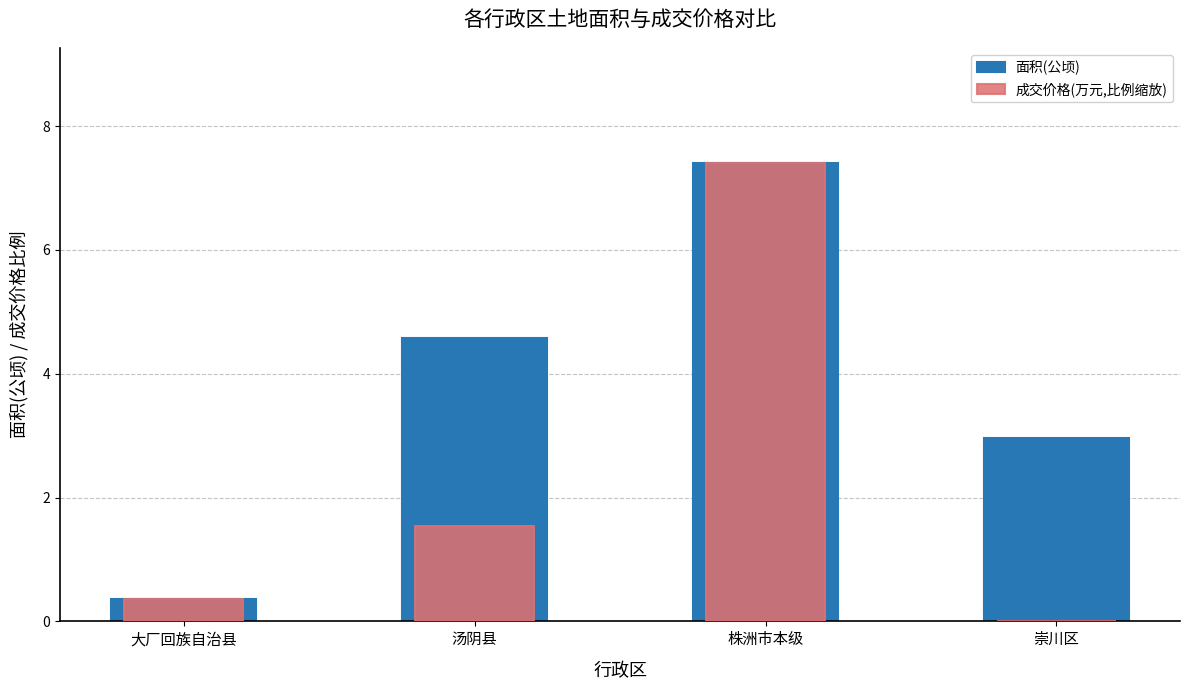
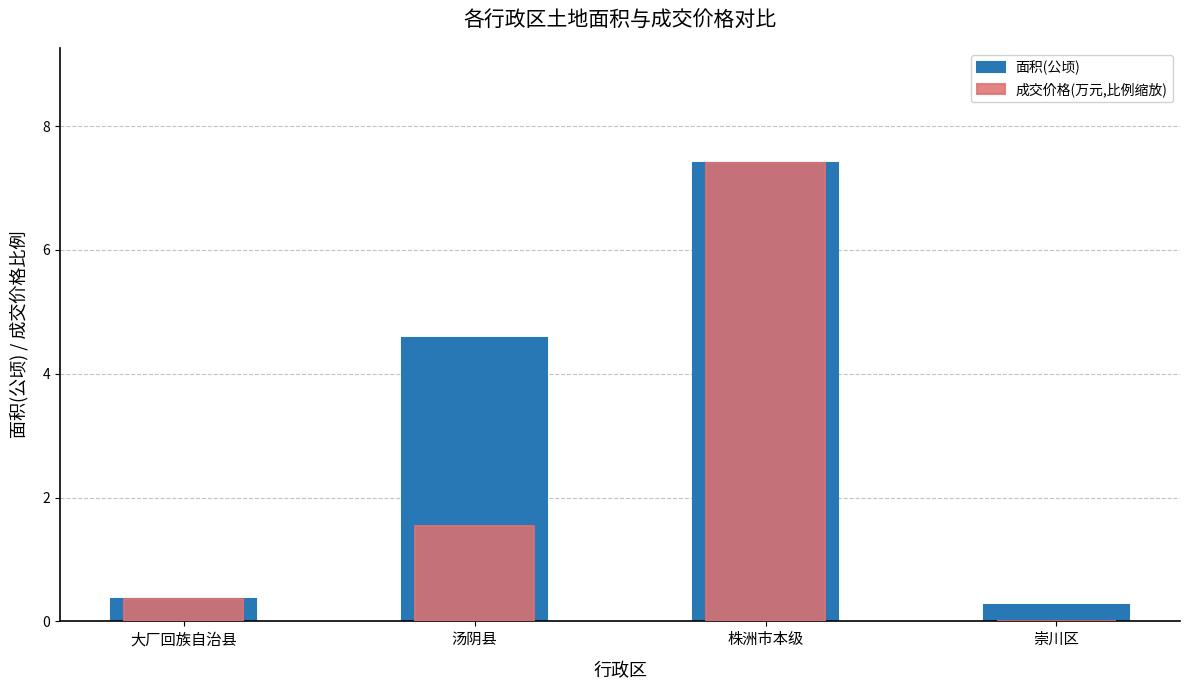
  {
    "面积(公顷)": {
      "大厂回族自治县": 0.4,
      "汤阴县": 4.6,
      "株洲市本级": 7.4,
-     "崇川区": 3.0
+     "崇川区": 0.3
    },
    "成交价格(万元,比例缩放)": {
      "大厂回族自治县": 0.4,
      "株洲市本级": 7.4,
      "崇川区": 0.0
    }
  }
